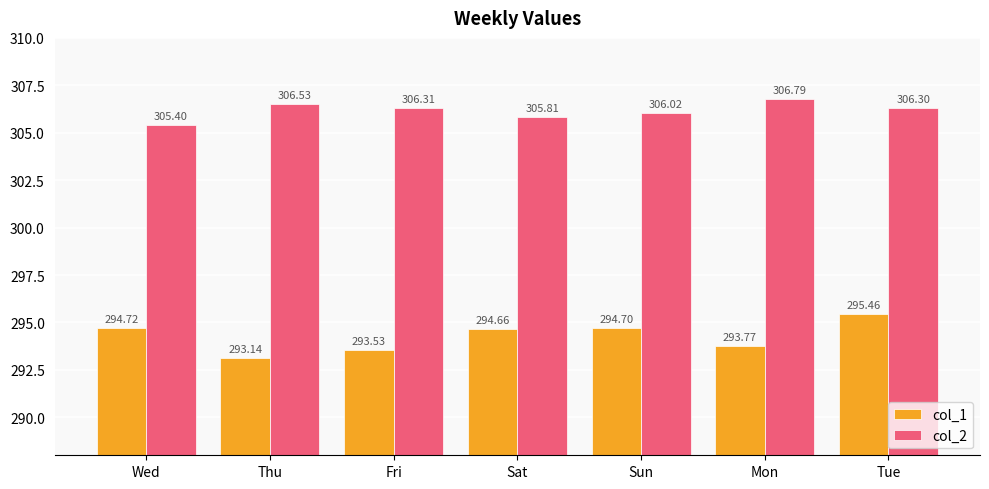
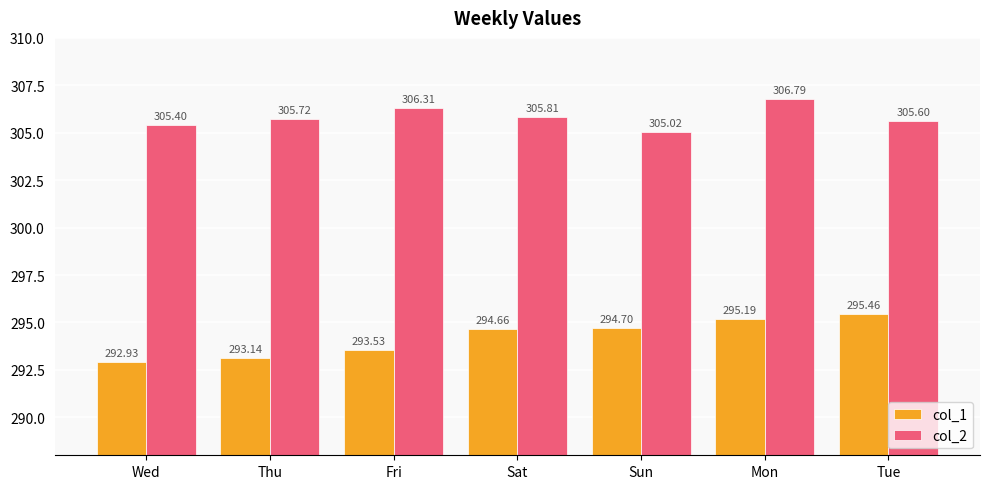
  {
    "col_1": {
-     "Wed": 294.72,
+     "Wed": 292.93,
      "Thu": 293.14,
      "Fri": 293.53,
      "Sat": 294.66,
      "Sun": 294.70,
-     "Mon": 293.77,
+     "Mon": 295.19,
      "Tue": 295.46
    },
    "col_2": {
      "Wed": 305.40,
-     "Thu": 306.53,
+     "Thu": 305.72,
      "Fri": 306.31,
      "Sat": 305.81,
-     "Sun": 306.02,
+     "Sun": 305.02,
      "Mon": 306.79,
-     "Tue": 306.30
+     "Tue": 305.60
    }
  }
